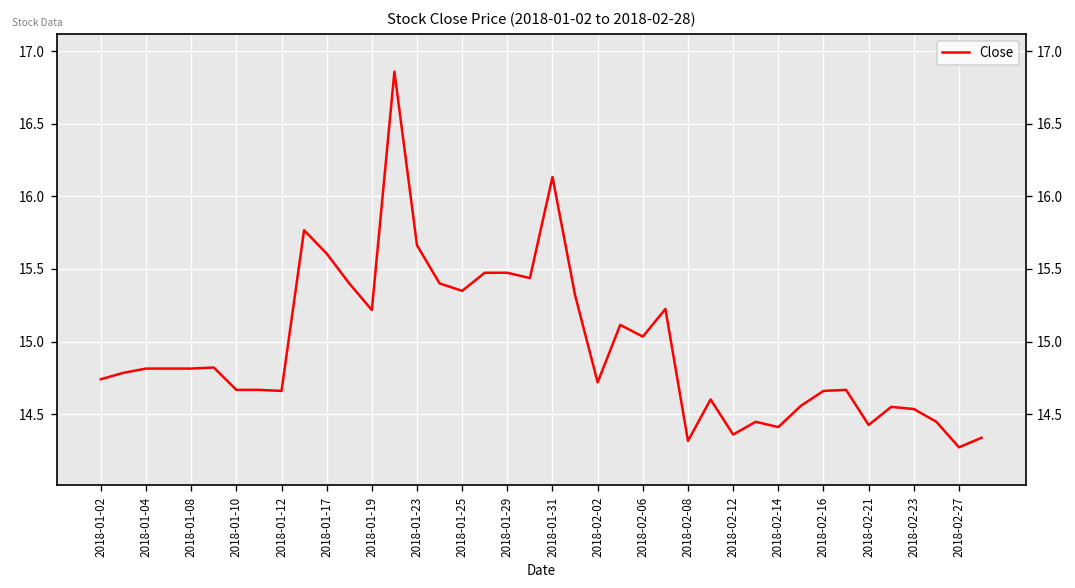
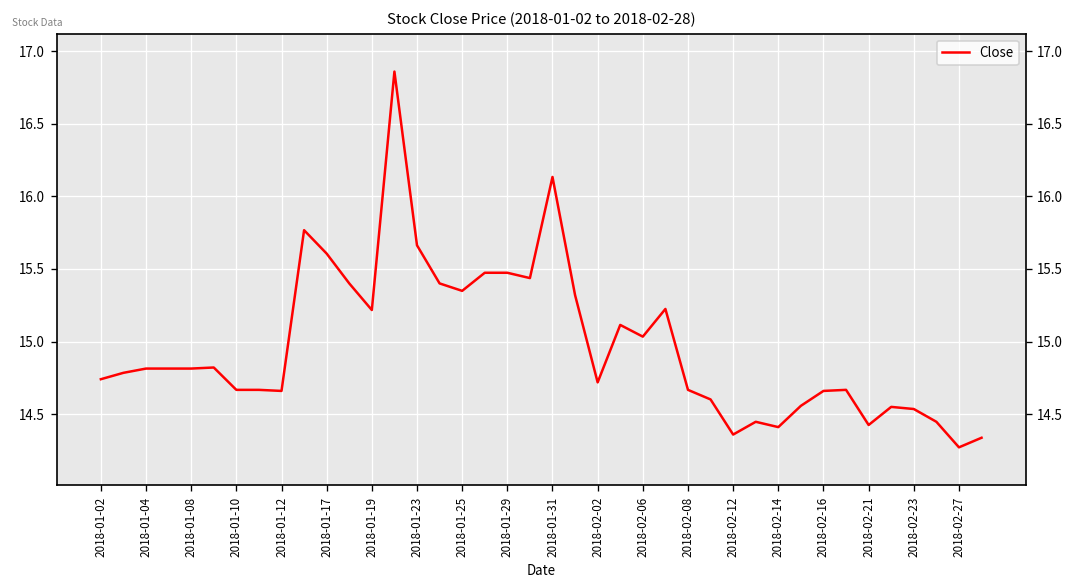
  {
    "2018-01-02": 14.74,
    "2018-01-04": 14.81,
    "2018-01-08": 14.81,
    "2018-01-10": 14.67,
    "2018-01-12": 14.66,
    "2018-01-17": 15.61,
    "2018-01-19": 15.22,
    "2018-01-23": 15.66,
    "2018-01-25": 15.35,
    "2018-01-29": 15.47,
    "2018-01-31": 16.13,
    "2018-02-02": 14.72,
    "2018-02-06": 15.03,
-   "2018-02-08": 14.32,
+   "2018-02-08": 14.67,
    "2018-02-12": 14.36,
    "2018-02-14": 14.41,
    "2018-02-16": 14.66,
    "2018-02-21": 14.43,
    "2018-02-23": 14.54,
    "2018-02-27": 14.27
  }
